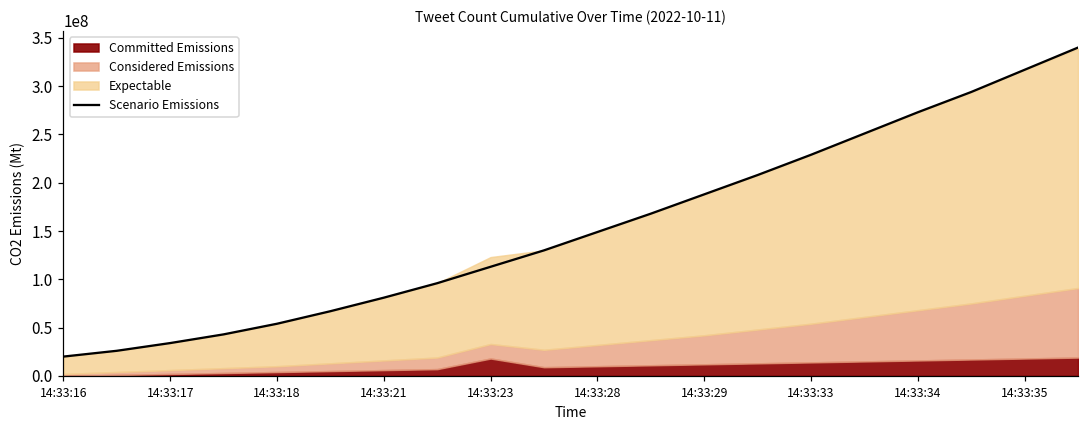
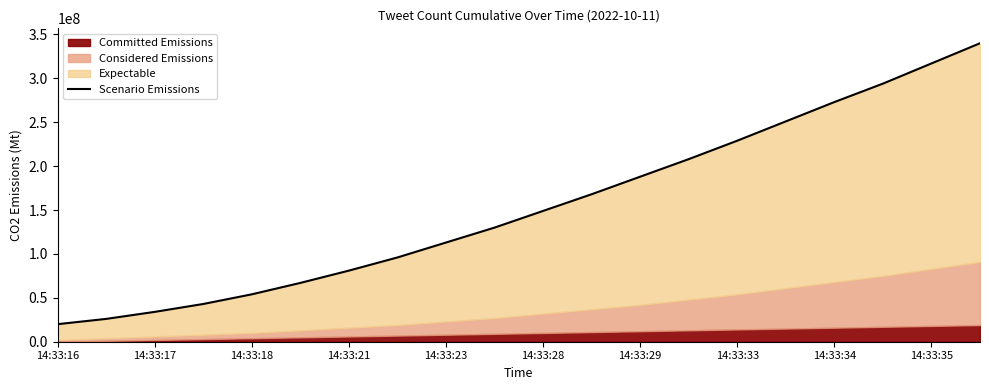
  {
    "Committed Emissions": {
-     "14:33:23": 20000000,
+     "14:33:23": 10000000,
      "14:33:28": 10000000
    }
  }
